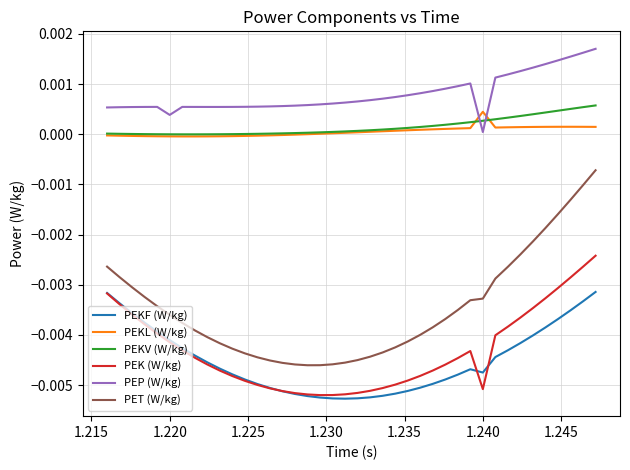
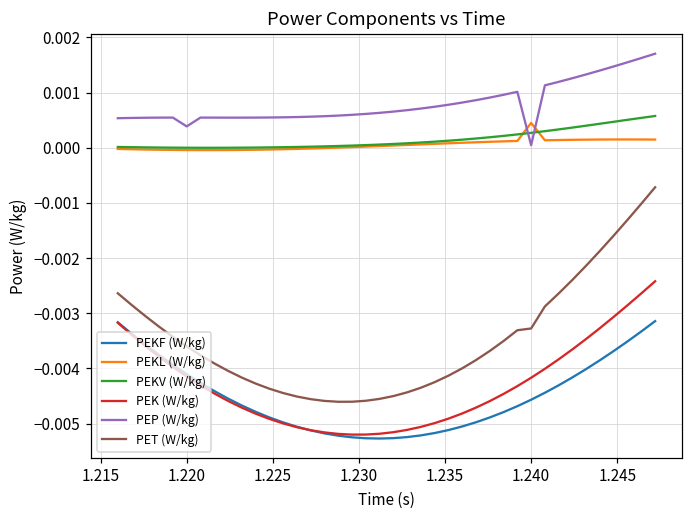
  {
    "PEKF (W/kg)": {
-     "1.240": -0.0048
+     "1.240": -0.0046
    },
    "PEKL (W/kg)": {
      "1.240": 0.0004
    },
    "PEKV (W/kg)": {
      "1.240": 0.0003
    },
    "PEK (W/kg)": {
-     "1.240": -0.0051
+     "1.240": -0.0042
    },
    "PEP (W/kg)": {
      "1.220": 0.0004,
      "1.240": 0.0000
    },
    "PET (W/kg)": {
      "1.240": -0.0033
    }
  }
